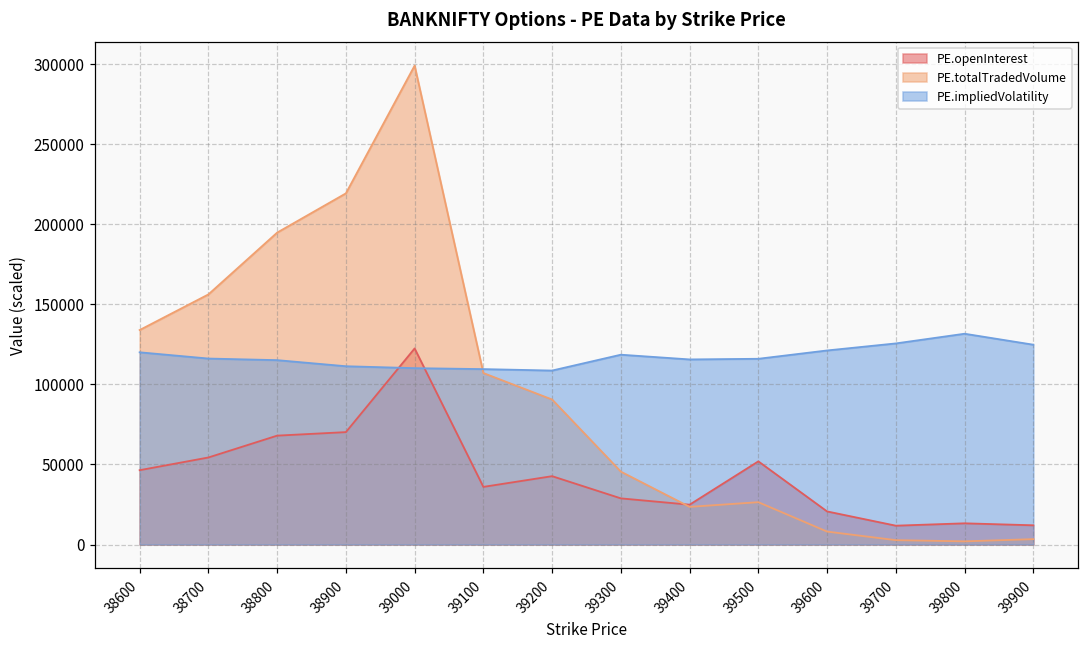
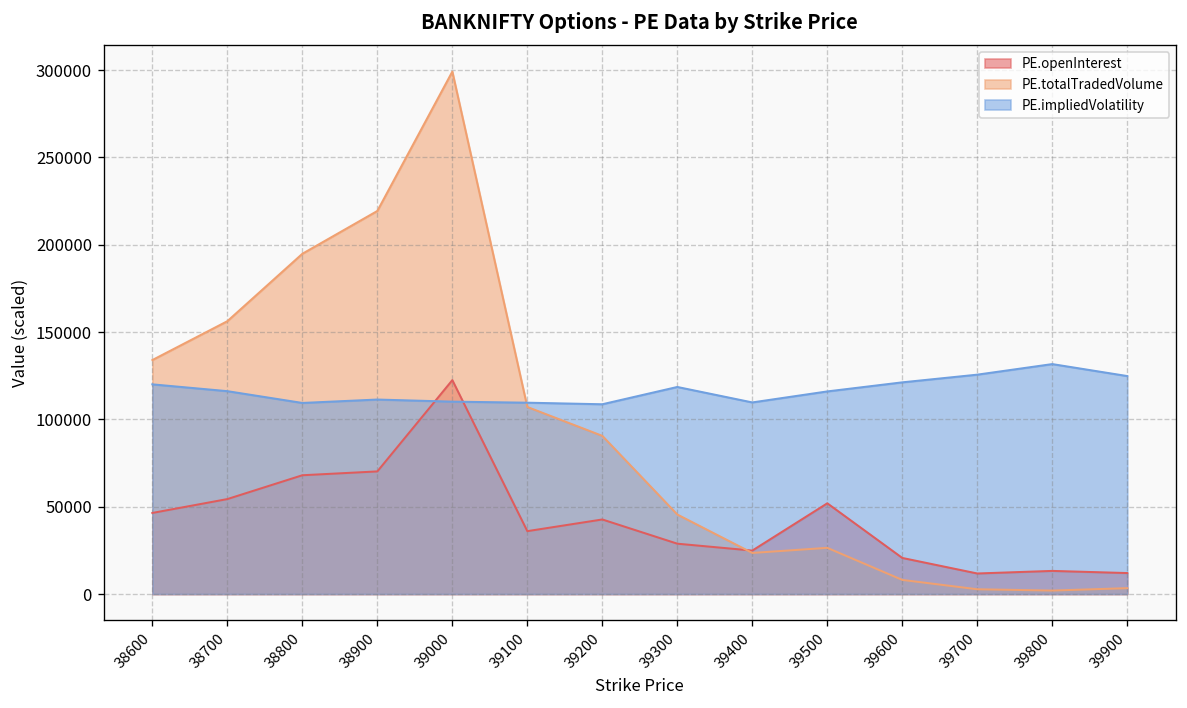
  {
    "PE.impliedVolatility": {
      "38600": 120000,
      "38700": 116000,
-     "38800": 115000,
+     "38800": 109000,
      "38900": 111000,
      "39000": 110000,
      "39100": 110000,
      "39200": 109000,
      "39300": 119000,
-     "39400": 116000,
+     "39400": 110000,
      "39500": 116000,
      "39600": 121000,
      "39700": 126000,
      "39800": 132000,
      "39900": 125000
    }
  }
